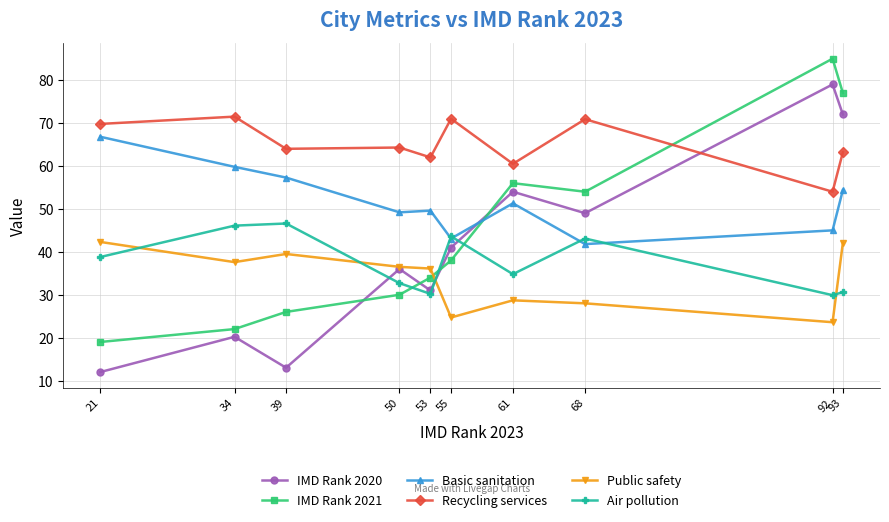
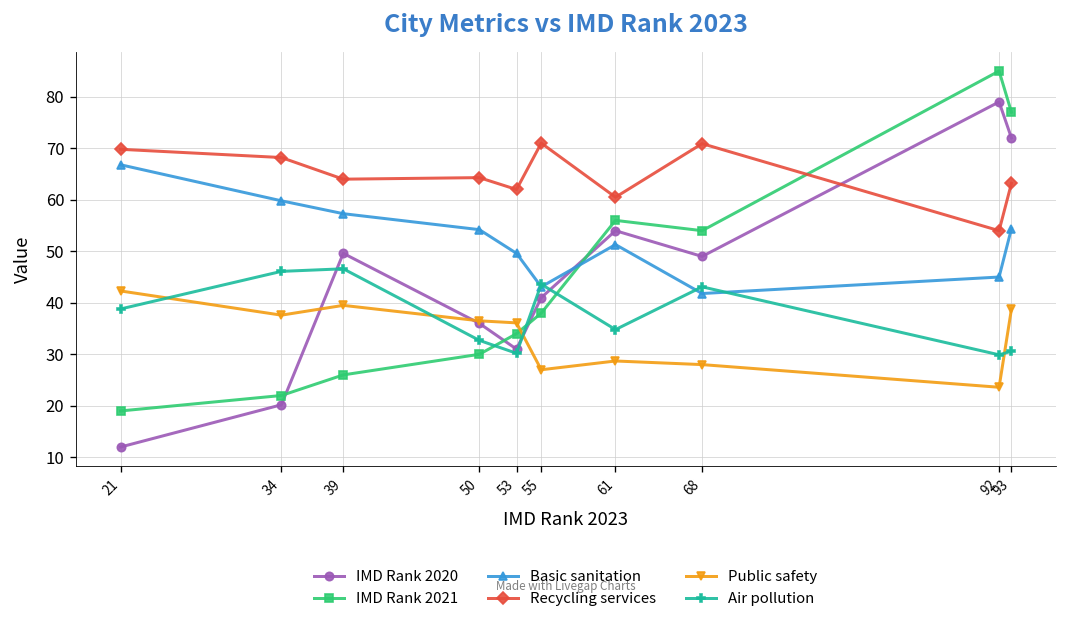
  {
    "IMD Rank 2020": {
      "21": 12,
      "34": 20,
-     "39": 13,
+     "39": 50,
      "53": 31,
      "55": 41,
      "61": 54,
      "68": 49,
      "92": 79,
      "93": 72
    },
    "Basic sanitation": {
      "21": 67,
      "34": 60,
      "39": 57,
-     "50": 49,
+     "50": 54,
      "53": 50,
      "61": 51,
      "68": 42,
      "92": 45,
      "93": 54
    },
    "Recycling services": {
      "21": 70,
-     "34": 72,
+     "34": 68,
      "39": 64,
      "50": 64,
      "53": 62,
      "55": 71,
      "61": 61,
      "68": 71,
      "92": 54,
      "93": 63
    },
    "Public safety": {
      "21": 42,
      "34": 38,
      "39": 40,
      "53": 36,
-     "55": 25,
+     "55": 27,
      "61": 29,
      "68": 28,
      "92": 24,
-     "93": 42
+     "93": 39
    }
  }
